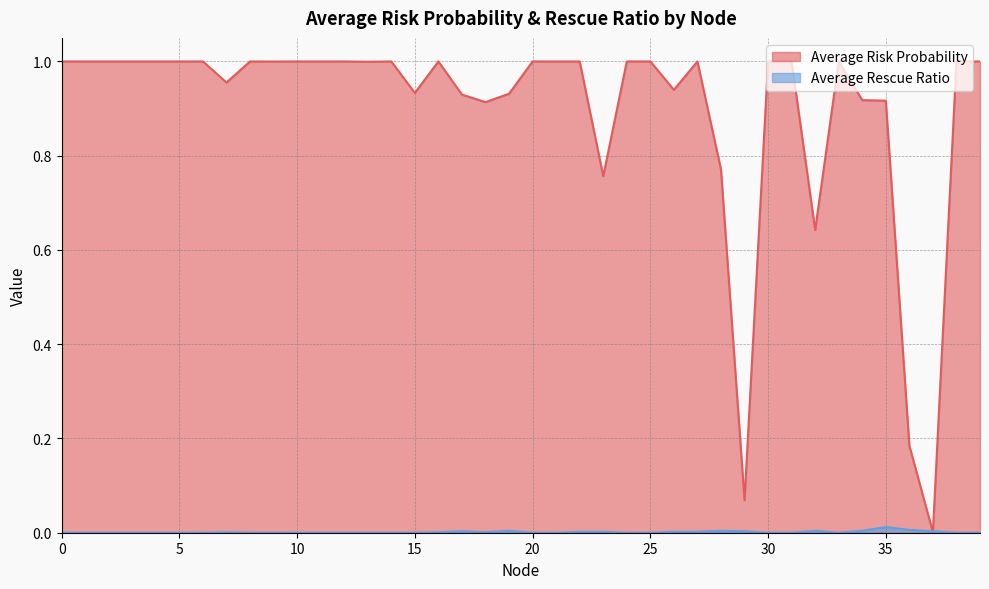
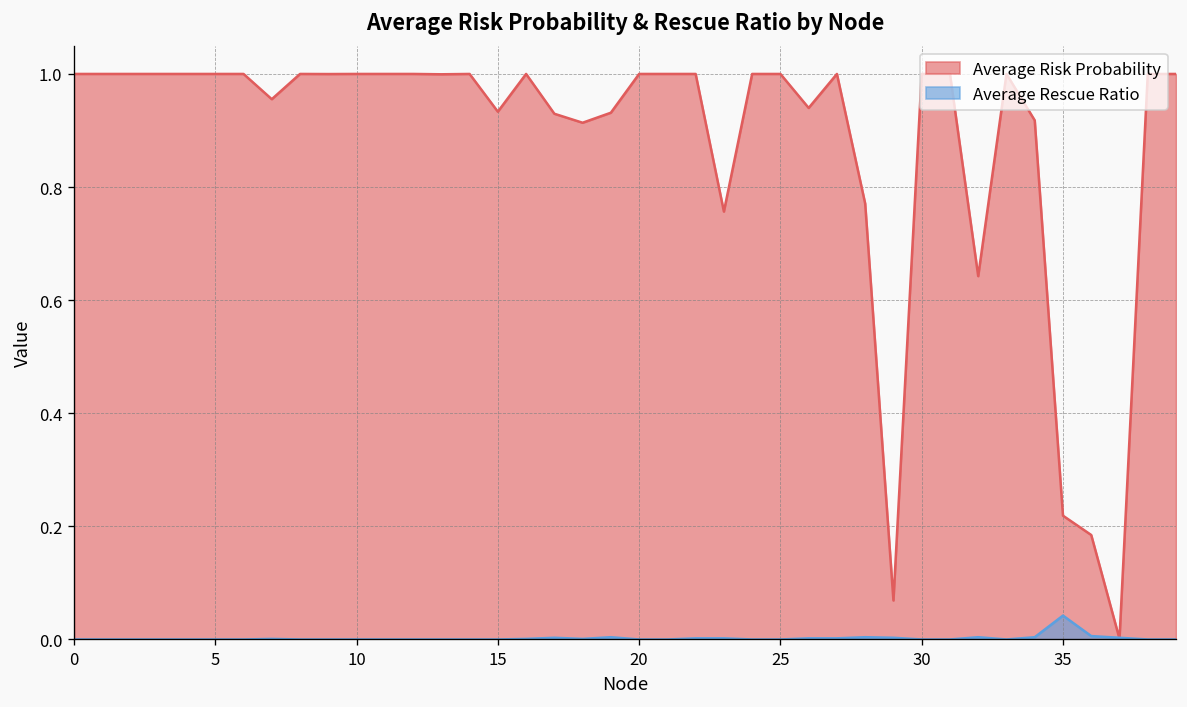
  {
    "Average Risk Probability": {
      "0": 1.00,
      "5": 1.00,
      "10": 1.00,
      "15": 0.93,
      "20": 1.00,
      "25": 1.00,
-     "35": 0.92
+     "35": 0.22
    },
    "Average Rescue Ratio": {
      "0": 0.00,
      "5": 0.00,
      "10": 0.00,
      "15": 0.00,
      "20": 0.00,
      "25": 0.00,
      "30": 0.00,
-     "35": 0.01
+     "35": 0.04
    }
  }
